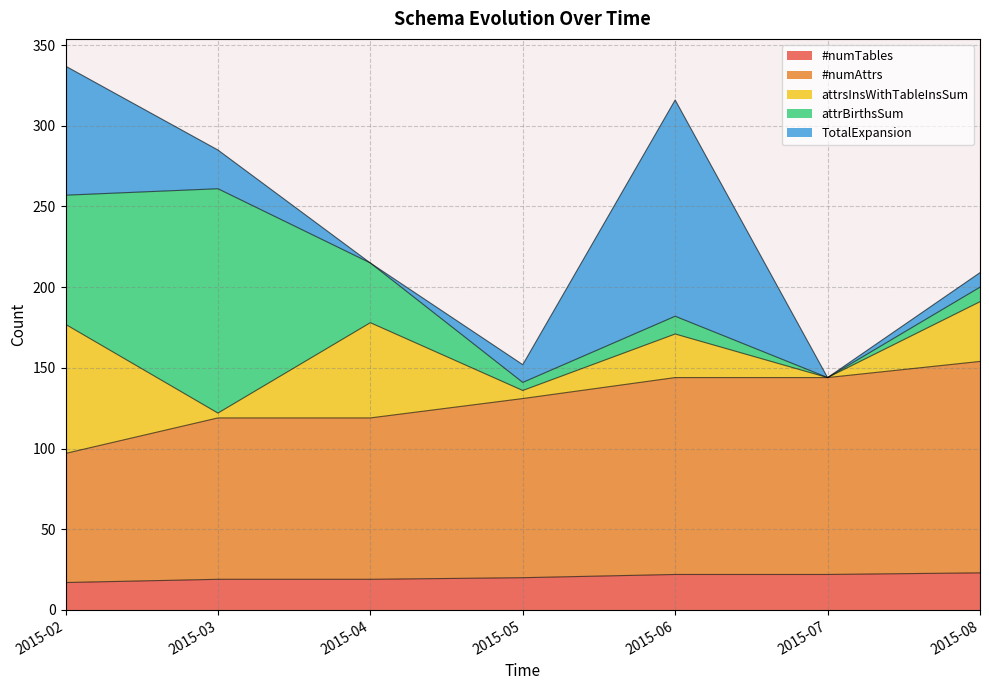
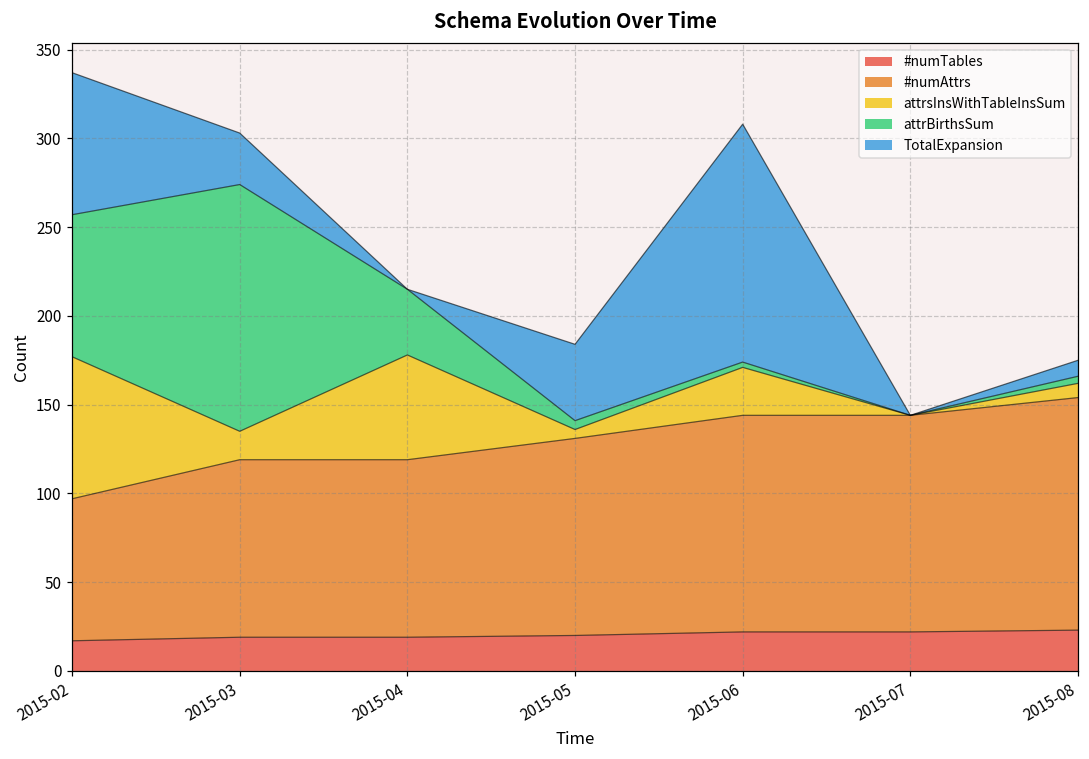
  {
    "attrsInsWithTableInsSum": {
      "2015-02": 80,
-     "2015-03": 3,
+     "2015-03": 16,
      "2015-04": 59,
      "2015-05": 5,
      "2015-06": 27,
-     "2015-08": 37
+     "2015-08": 8
    },
    "attrBirthsSum": {
      "2015-02": 80,
      "2015-03": 139,
      "2015-05": 5,
-     "2015-06": 11,
-     "2015-08": 9
+     "2015-06": 3,
+     "2015-08": 4
    },
    "TotalExpansion": {
      "2015-02": 80,
-     "2015-03": 24,
-     "2015-05": 11,
+     "2015-03": 29,
+     "2015-05": 43,
      "2015-06": 134,
      "2015-08": 9
    }
  }
